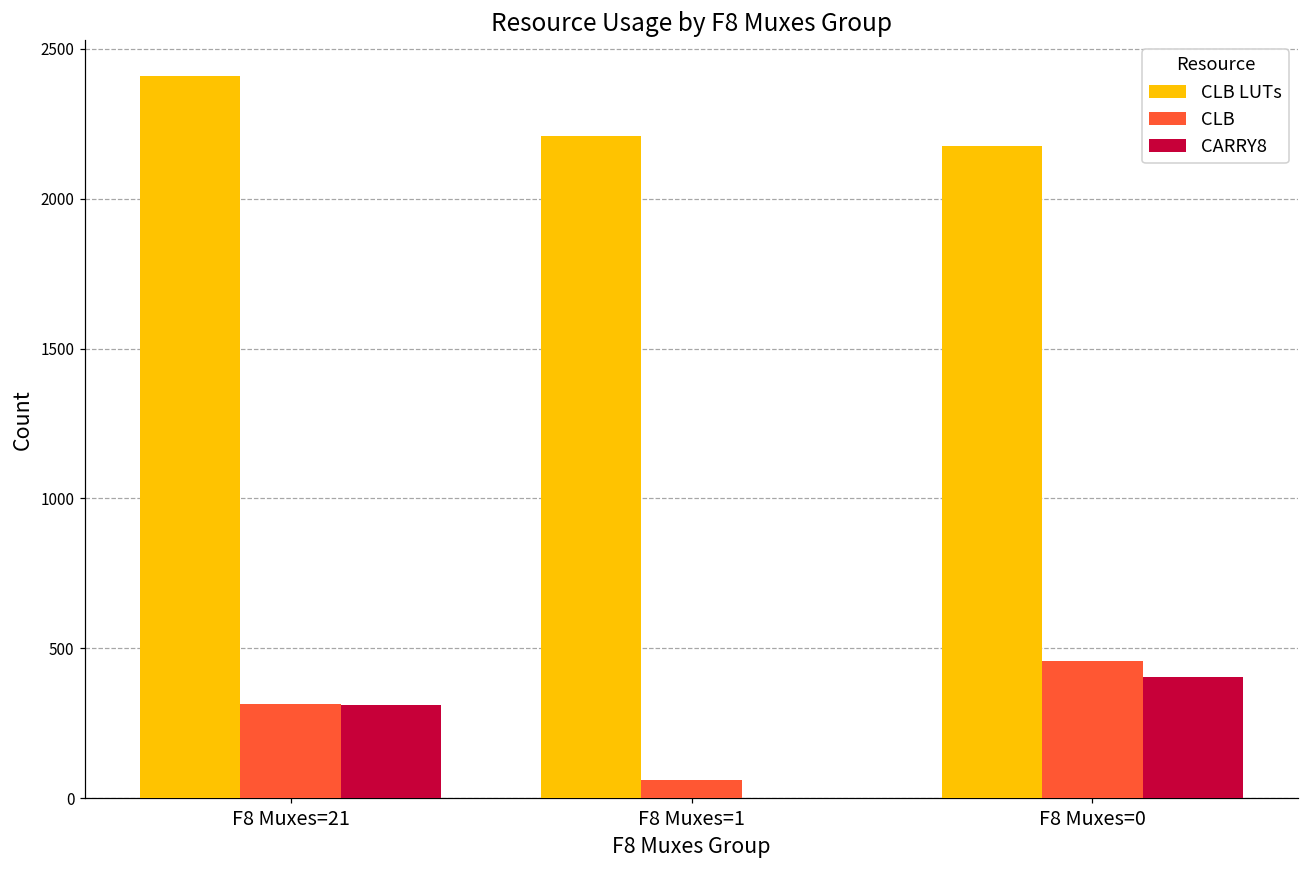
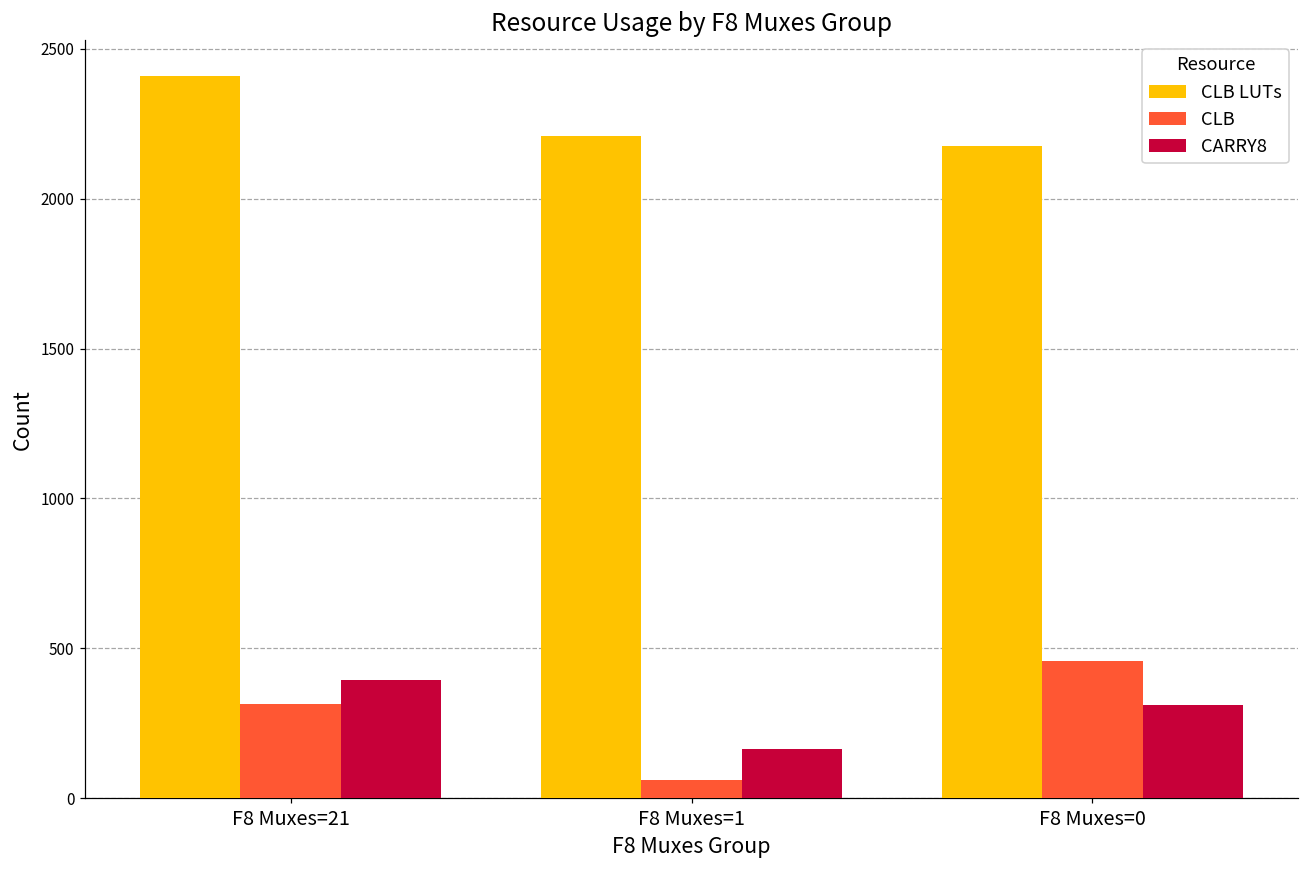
  {
    "CLB LUTs": {
      "F8 Muxes=21": 2410,
      "F8 Muxes=1": 2210,
      "F8 Muxes=0": 2180
    },
    "CLB": {
      "F8 Muxes=21": 320,
      "F8 Muxes=1": 60,
      "F8 Muxes=0": 460
    },
    "CARRY8": {
-     "F8 Muxes=21": 310,
-     "F8 Muxes=1": 0,
-     "F8 Muxes=0": 410
+     "F8 Muxes=21": 390,
+     "F8 Muxes=1": 170,
+     "F8 Muxes=0": 310
    }
  }
